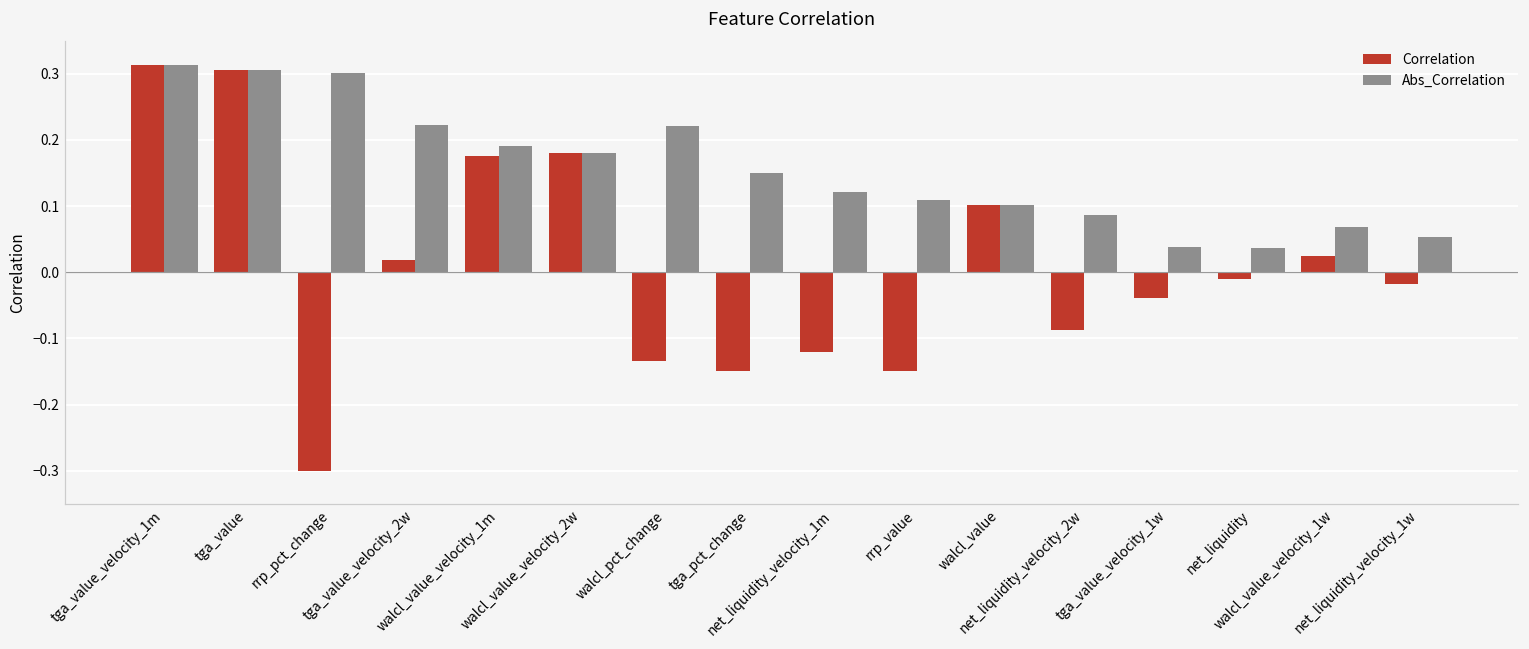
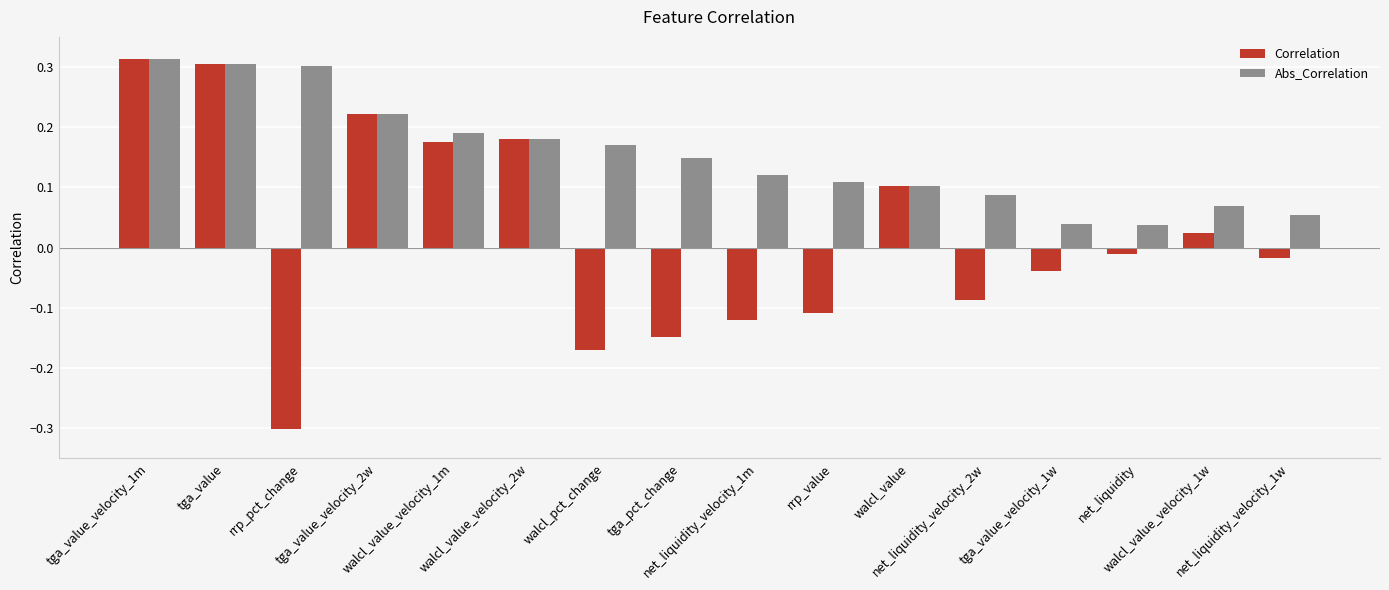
  {
    "Correlation": {
      "tga_value_velocity_1m": 0.31,
      "tga_value": 0.31,
      "rrp_pct_change": -0.30,
-     "tga_value_velocity_2w": 0.02,
+     "tga_value_velocity_2w": 0.22,
      "walcl_value_velocity_1m": 0.18,
      "walcl_value_velocity_2w": 0.18,
-     "walcl_pct_change": -0.13,
+     "walcl_pct_change": -0.17,
      "tga_pct_change": -0.15,
      "net_liquidity_velocity_1m": -0.12,
-     "rrp_value": -0.15,
+     "rrp_value": -0.11,
      "walcl_value": 0.10,
      "net_liquidity_velocity_2w": -0.09,
      "tga_value_velocity_1w": -0.04,
      "net_liquidity": -0.01,
      "walcl_value_velocity_1w": 0.02,
      "net_liquidity_velocity_1w": -0.02
    },
    "Abs_Correlation": {
      "tga_value_velocity_1m": 0.31,
      "tga_value": 0.31,
      "rrp_pct_change": 0.30,
      "tga_value_velocity_2w": 0.22,
      "walcl_value_velocity_1m": 0.19,
      "walcl_value_velocity_2w": 0.18,
-     "walcl_pct_change": 0.22,
+     "walcl_pct_change": 0.17,
      "tga_pct_change": 0.15,
      "net_liquidity_velocity_1m": 0.12,
      "rrp_value": 0.11,
      "walcl_value": 0.10,
      "net_liquidity_velocity_2w": 0.09,
      "tga_value_velocity_1w": 0.04,
      "net_liquidity": 0.04,
      "walcl_value_velocity_1w": 0.07,
      "net_liquidity_velocity_1w": 0.05
    }
  }
